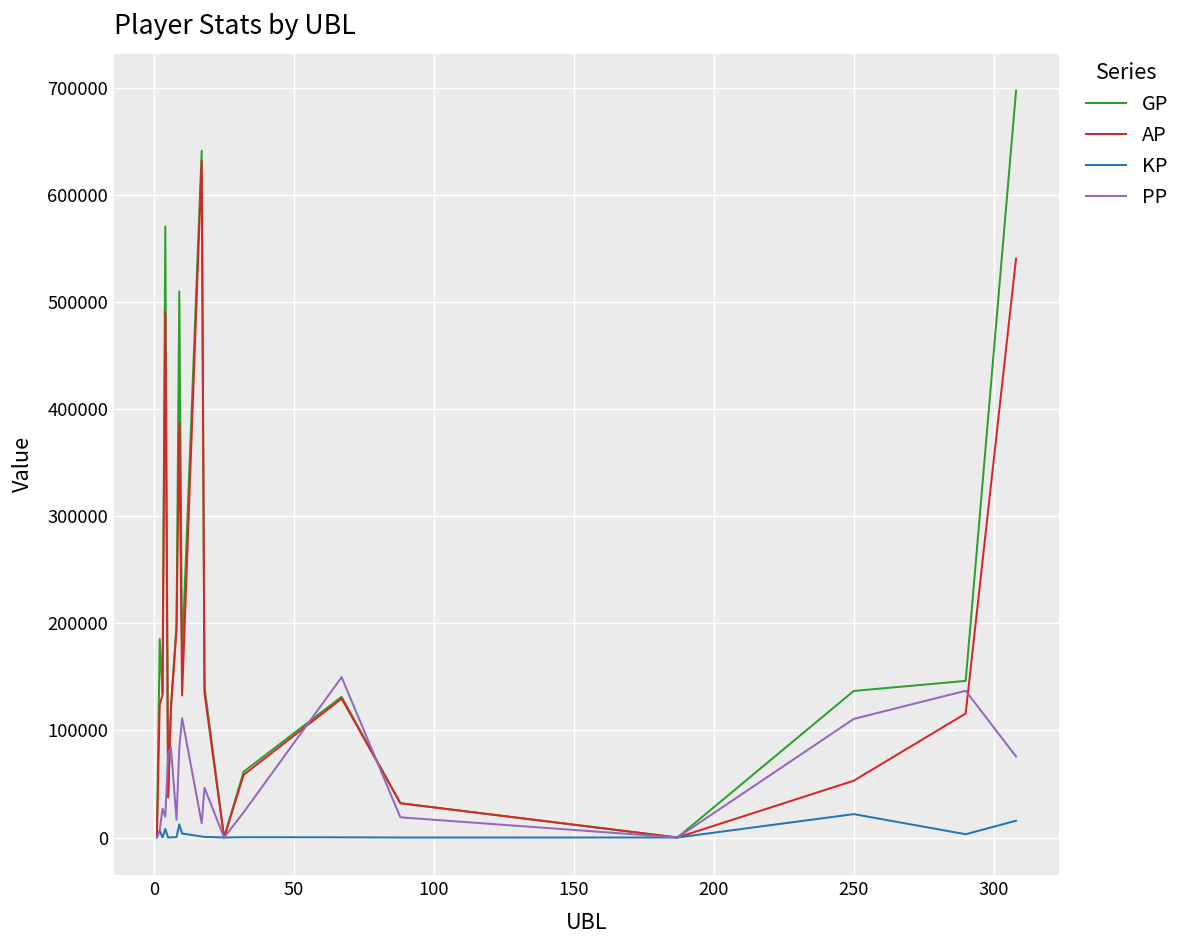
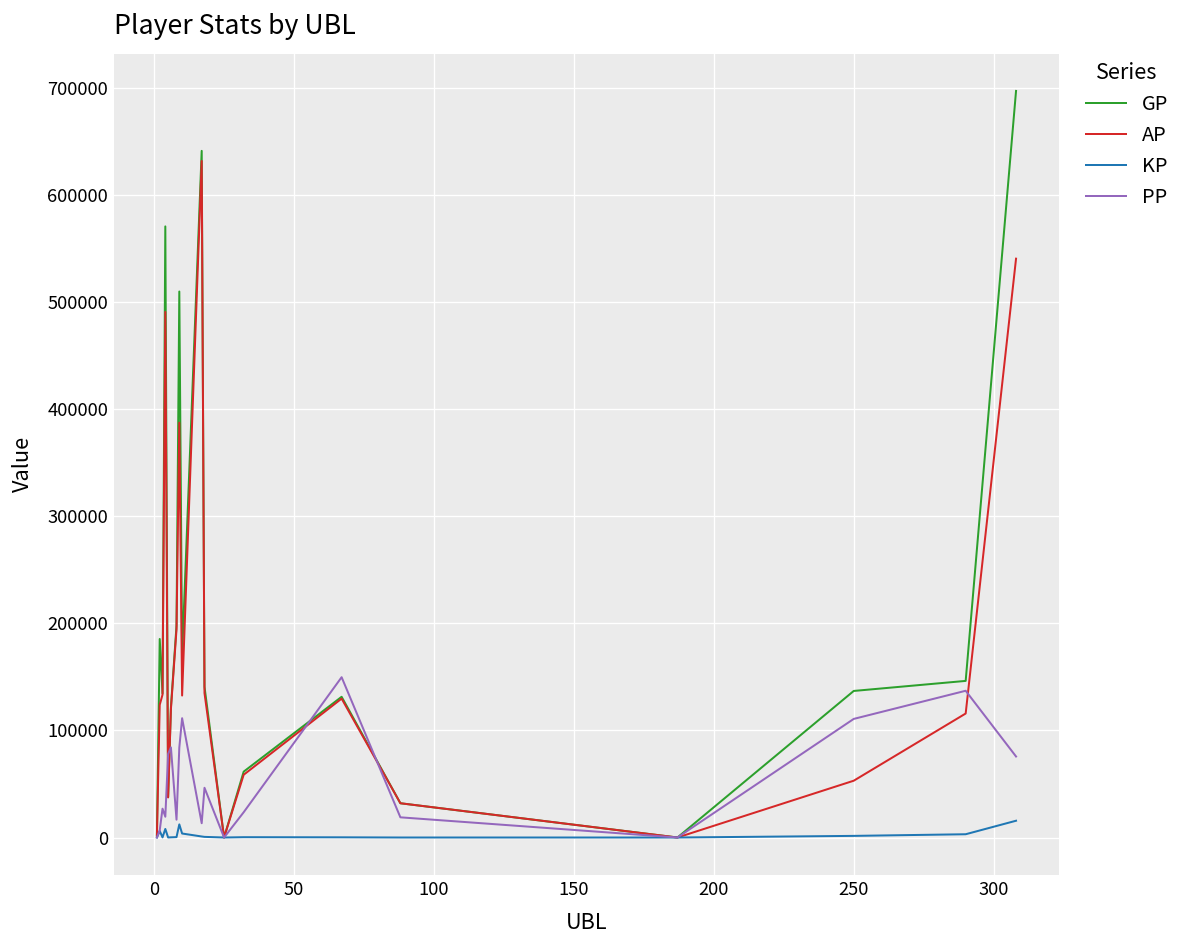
  {
    "GP": {
      "250": 140000
    },
    "AP": {
      "250": 50000
    },
    "KP": {
-     "250": 20000
+     "250": 0
    },
    "PP": {
      "250": 110000
    }
  }
